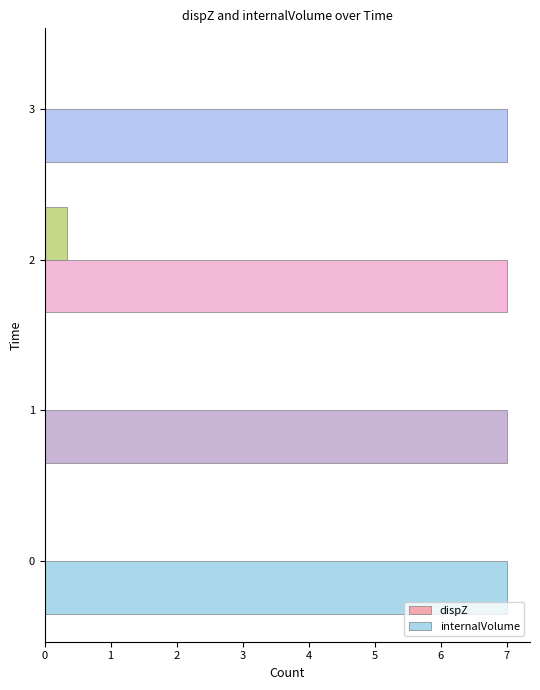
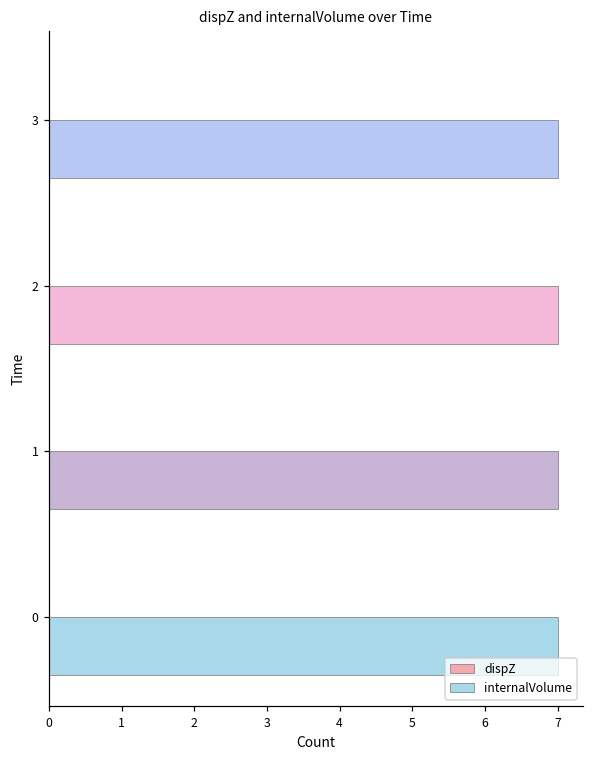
  {
    "dispZ": {
-     "2": 0.3,
+     "2": 0.0,
      "1": 0.0,
      "0": 0.0
    },
    "internalVolume": {
      "3": 7.0,
      "2": 7.0,
      "1": 7.0,
      "0": 7.0
    }
  }
